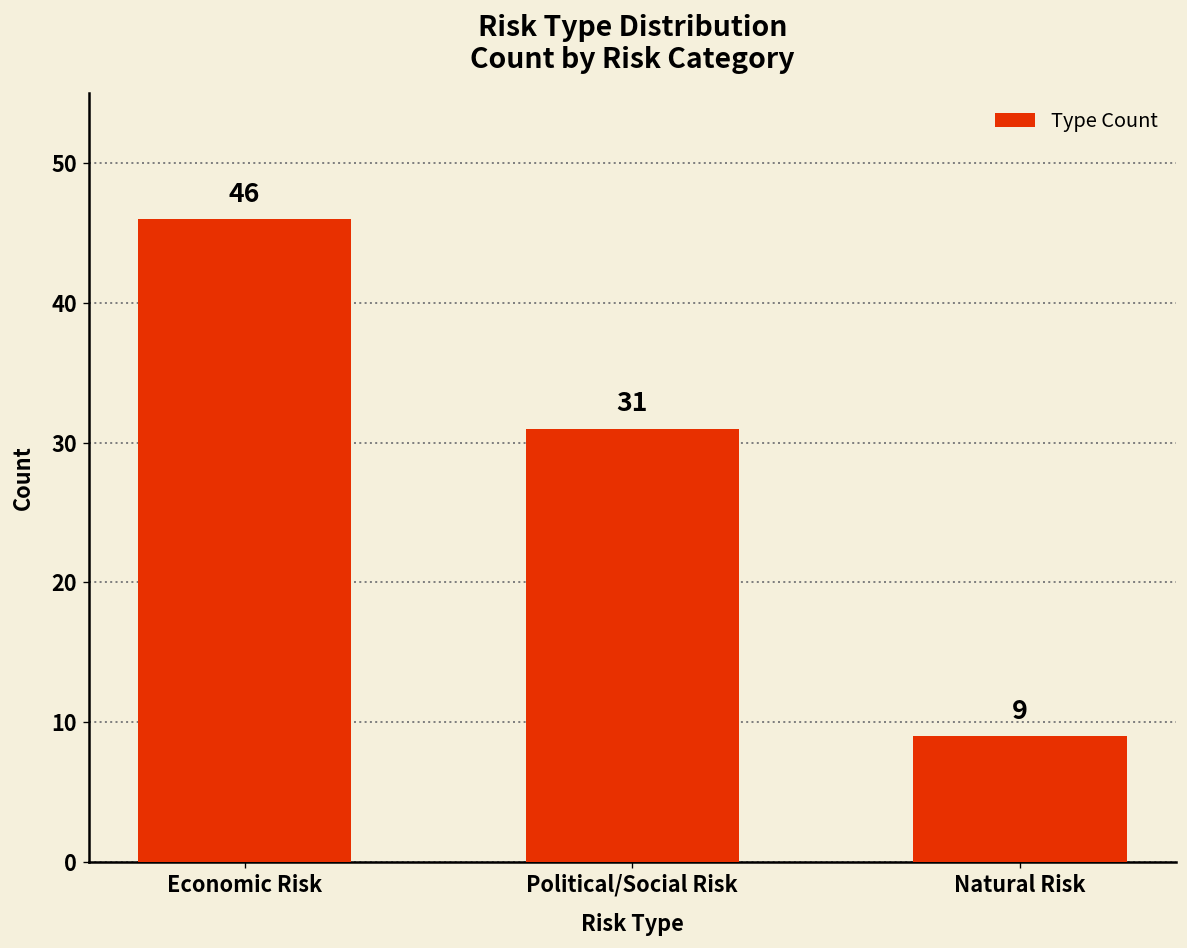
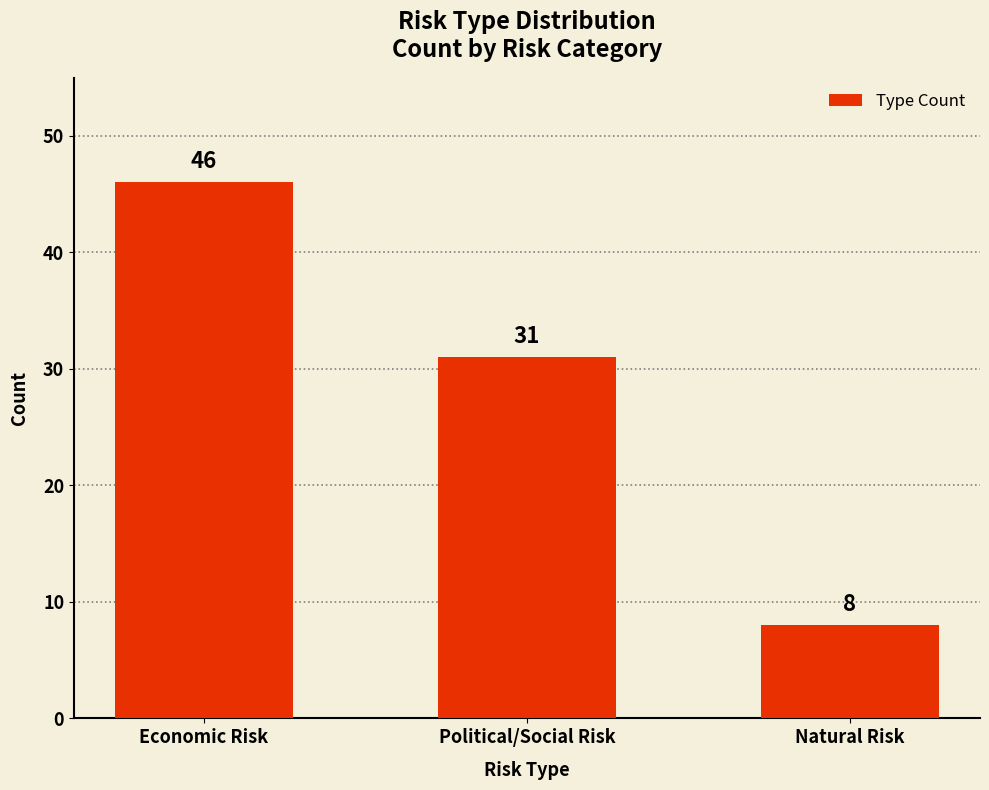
  {
    "Economic Risk": 46,
    "Political/Social Risk": 31,
-   "Natural Risk": 9
+   "Natural Risk": 8
  }
